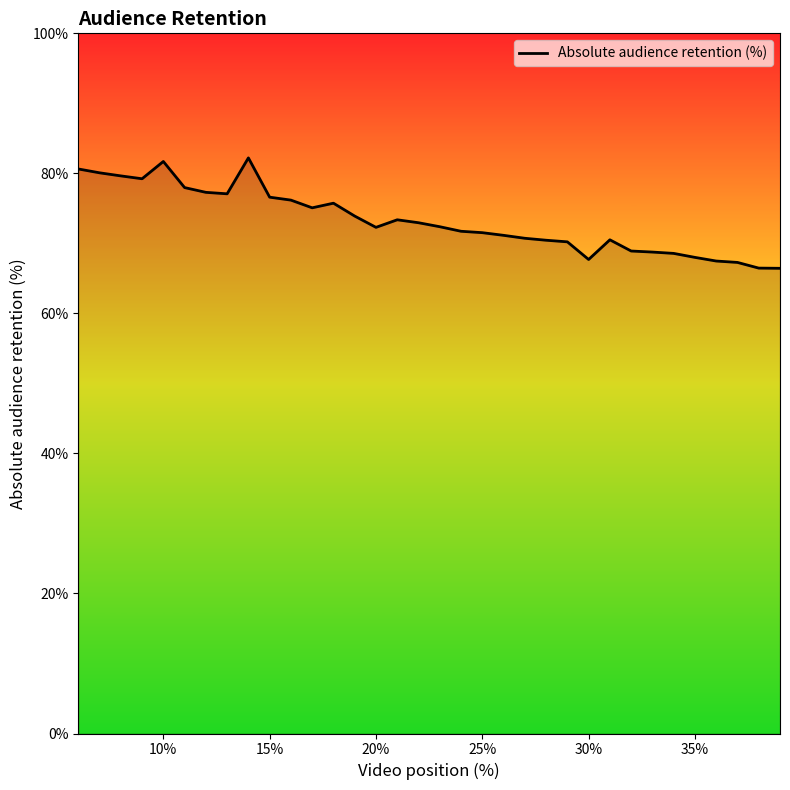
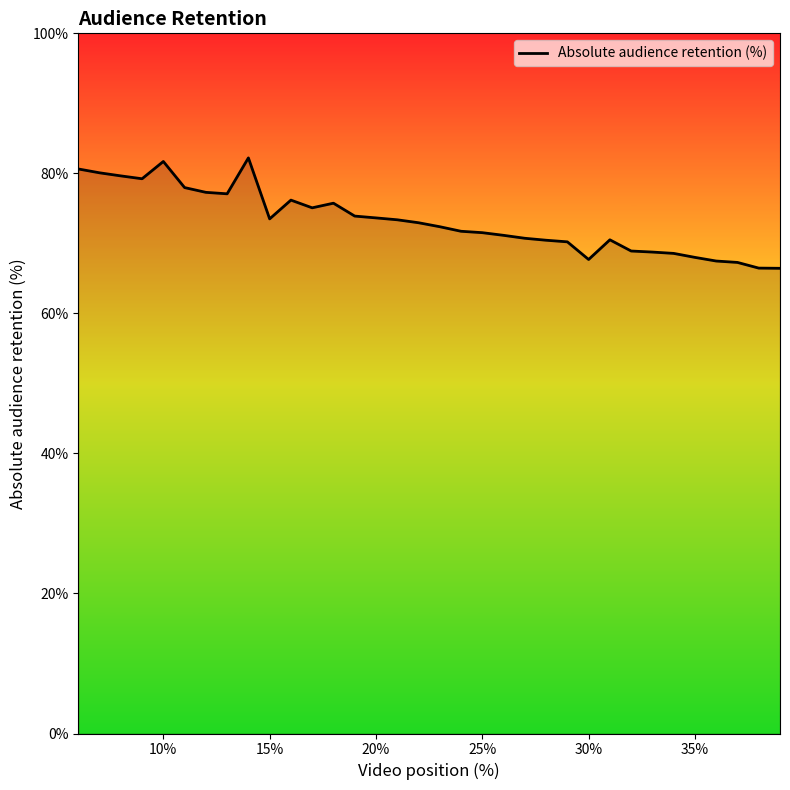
  {
    "10%": "82%",
-   "15%": "77%",
-   "20%": "72%",
+   "15%": "74%",
+   "20%": "74%",
    "25%": "72%",
    "30%": "68%",
    "35%": "68%"
  }
